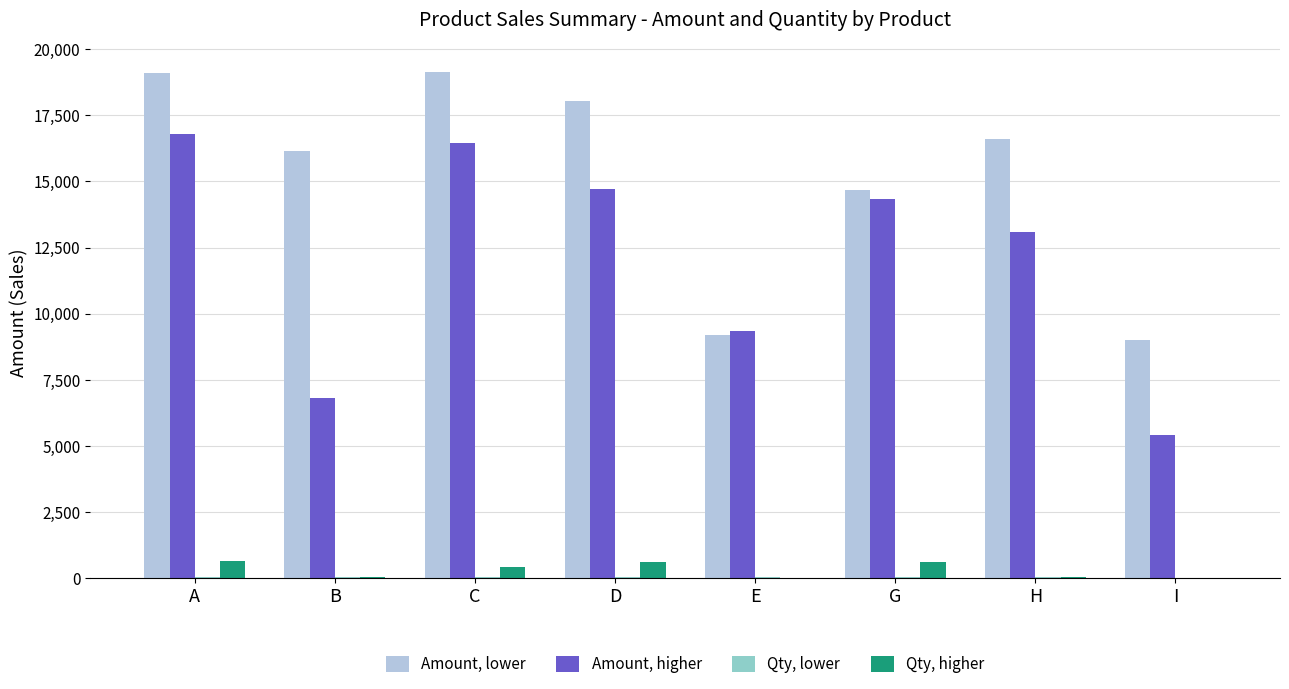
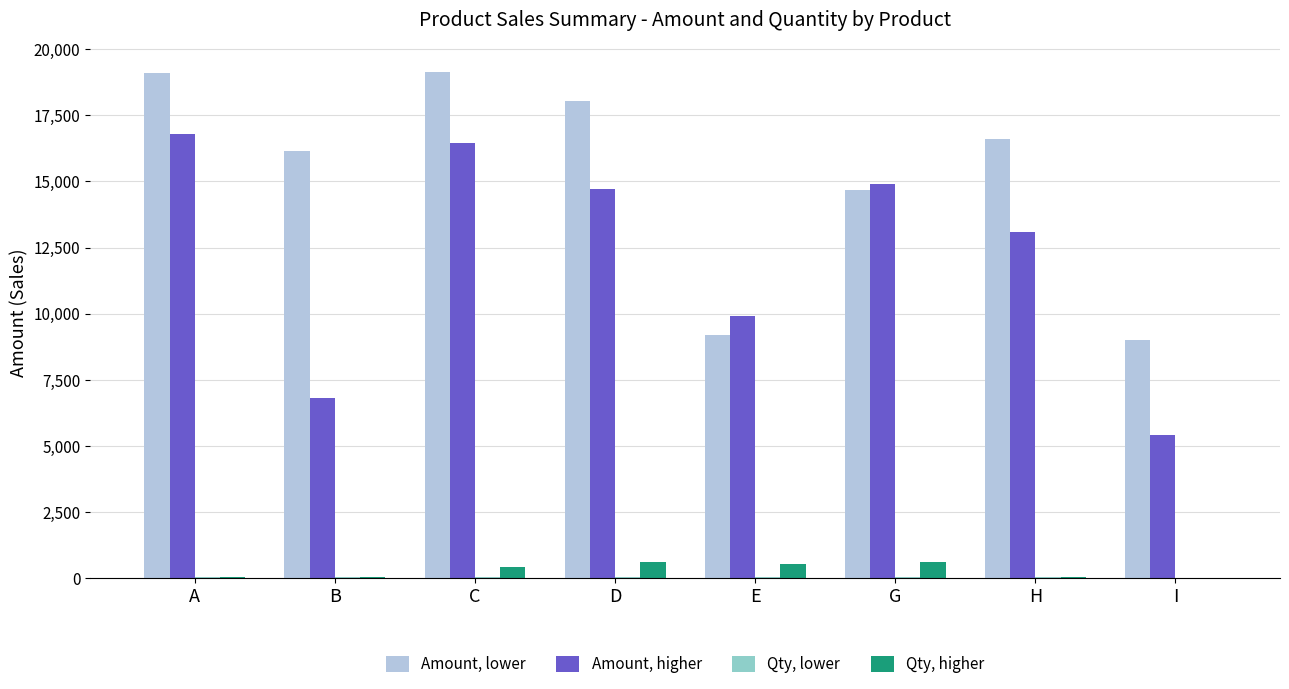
  {
    "Amount, higher": {
      "A": "16,800",
      "B": "6,800",
      "C": "16,400",
      "D": "14,700",
-     "E": "9,400",
-     "G": "14,300",
+     "E": "9,900",
+     "G": "14,900",
      "H": "13,100",
      "I": "5,400"
    },
    "Qty, higher": {
-     "A": "600",
+     "A": "0",
      "C": "400",
      "D": "600",
-     "E": "0",
+     "E": "500",
      "G": "600"
    }
  }
